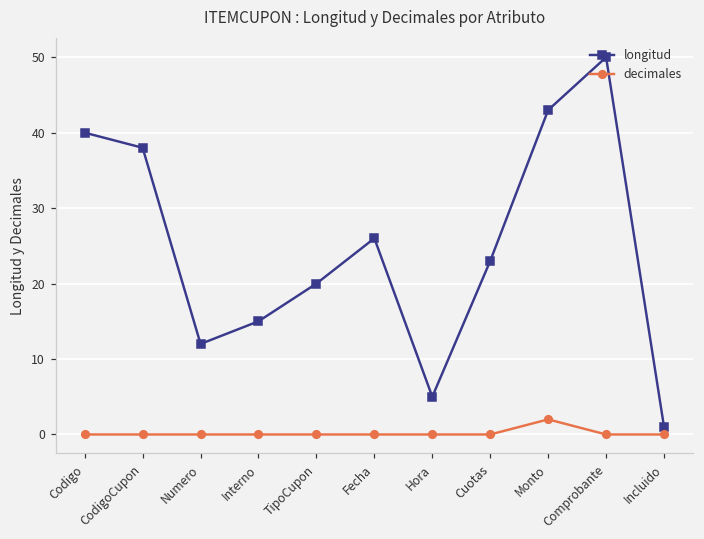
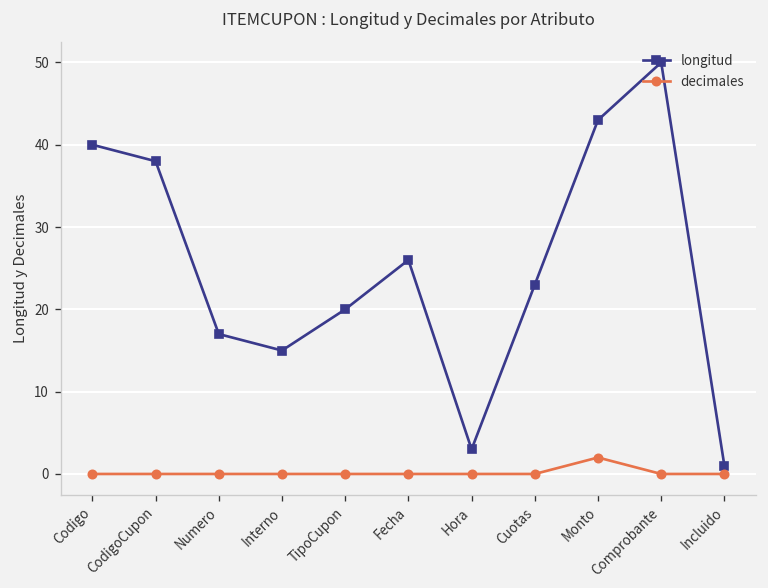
  {
    "longitud": {
      "Codigo": 40,
      "CodigoCupon": 38,
-     "Numero": 12,
+     "Numero": 17,
      "Interno": 15,
      "TipoCupon": 20,
      "Fecha": 26,
-     "Hora": 5,
+     "Hora": 3,
      "Cuotas": 23,
      "Monto": 43,
      "Comprobante": 50,
      "Incluido": 1
    },
    "decimales": {
      "Codigo": 0,
      "CodigoCupon": 0,
      "Numero": 0,
      "Interno": 0,
      "TipoCupon": 0,
      "Fecha": 0,
      "Hora": 0,
      "Cuotas": 0,
      "Monto": 2,
      "Comprobante": 0,
      "Incluido": 0
    }
  }
